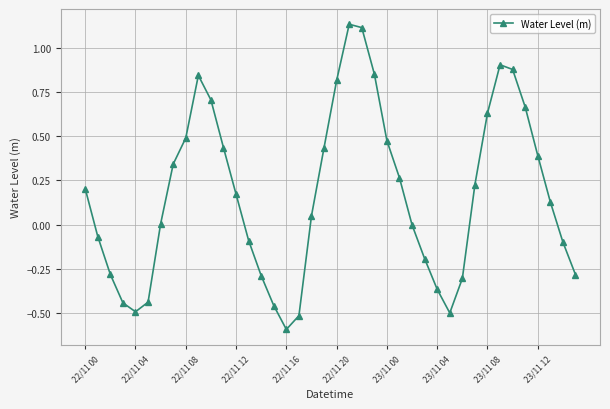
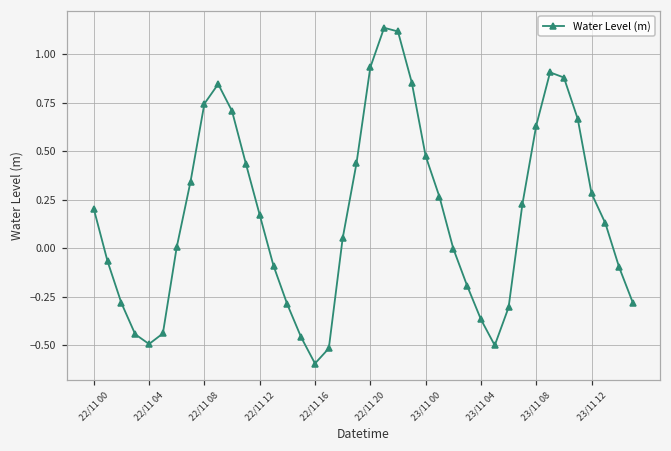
  {
    "22/11 00": 0.20,
    "22/11 04": -0.49,
-   "22/11 08": 0.49,
+   "22/11 08": 0.74,
    "22/11 12": 0.17,
    "22/11 16": -0.59,
-   "22/11 20": 0.82,
+   "22/11 20": 0.93,
    "23/11 00": 0.48,
    "23/11 04": -0.37,
    "23/11 08": 0.63,
-   "23/11 12": 0.39
+   "23/11 12": 0.28
  }
